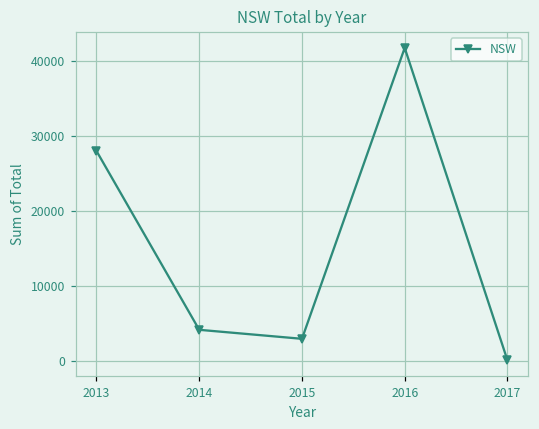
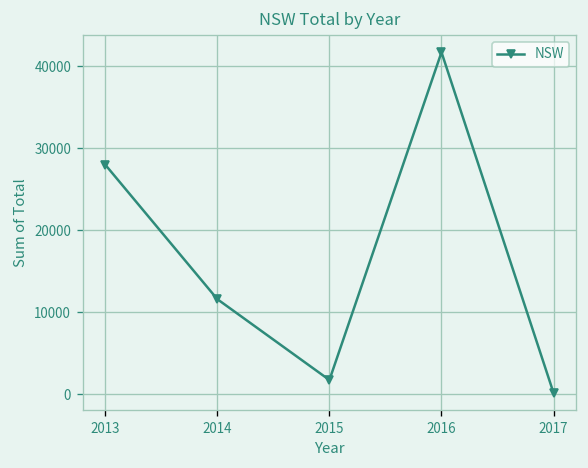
  {
    "2013": 28000,
-   "2014": 4000,
-   "2015": 3000,
+   "2014": 12000,
+   "2015": 2000,
    "2016": 42000,
    "2017": 0
  }
